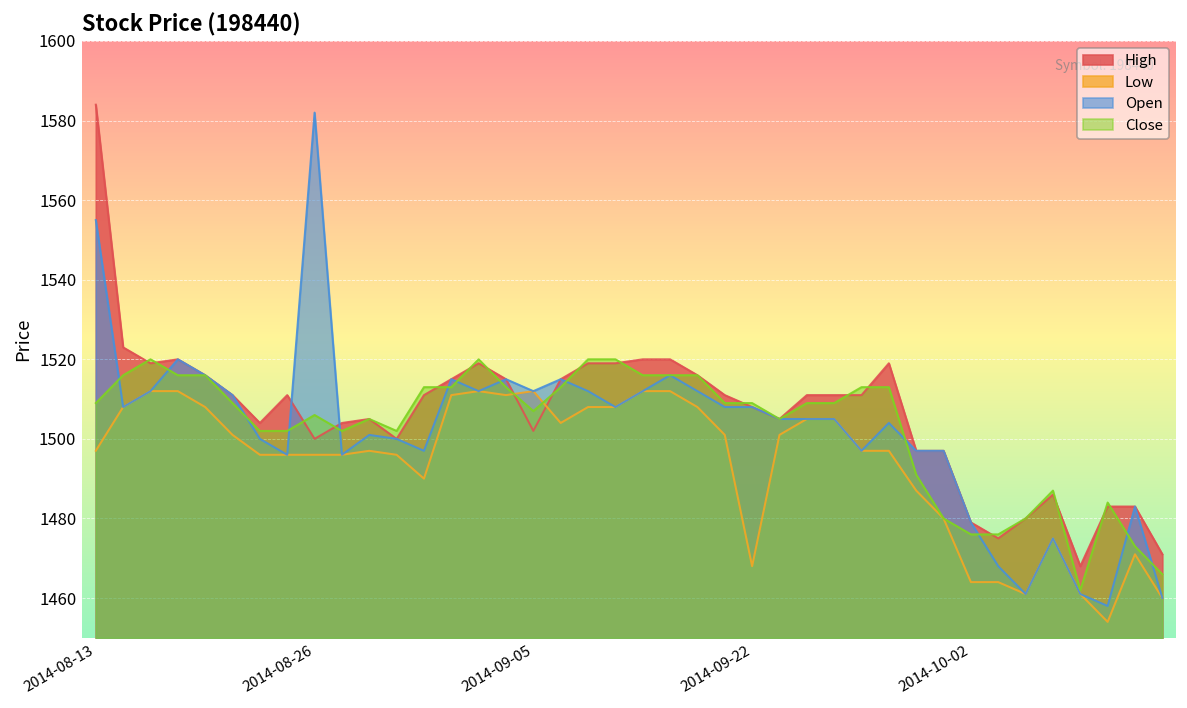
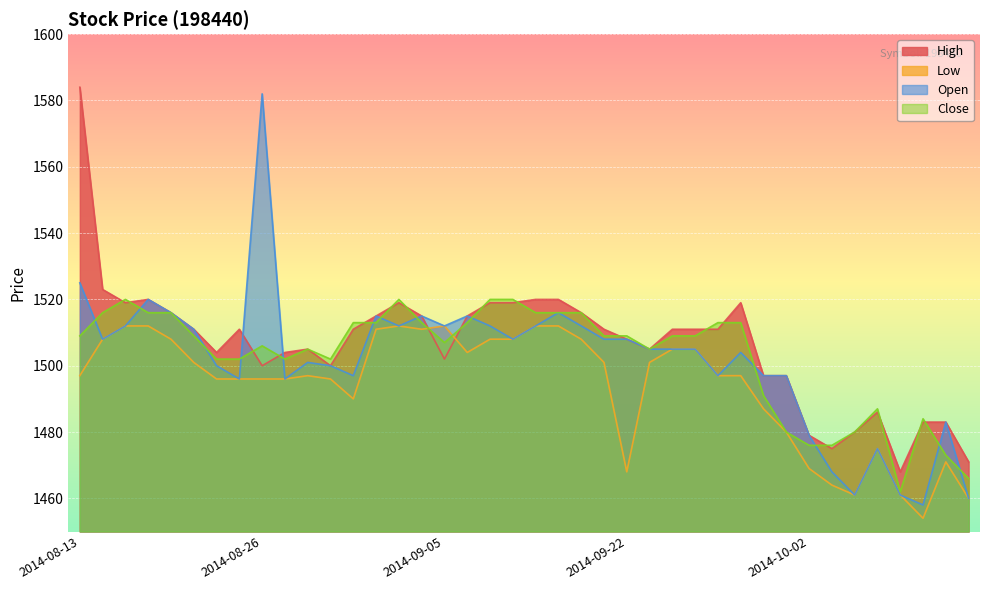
  {
    "High": {
      "2014-08-13": 1584,
      "2014-08-26": 1500,
      "2014-09-05": 1502
    },
    "Low": {
      "2014-08-13": 1497,
      "2014-08-26": 1496,
      "2014-09-22": 1468,
-     "2014-10-02": 1464
+     "2014-10-02": 1469
    },
    "Open": {
-     "2014-08-13": 1555,
+     "2014-08-13": 1525,
      "2014-08-26": 1582
    },
    "Close": {
      "2014-08-13": 1509,
      "2014-08-26": 1506,
      "2014-09-05": 1507,
      "2014-09-22": 1509,
      "2014-10-02": 1476
    }
  }
